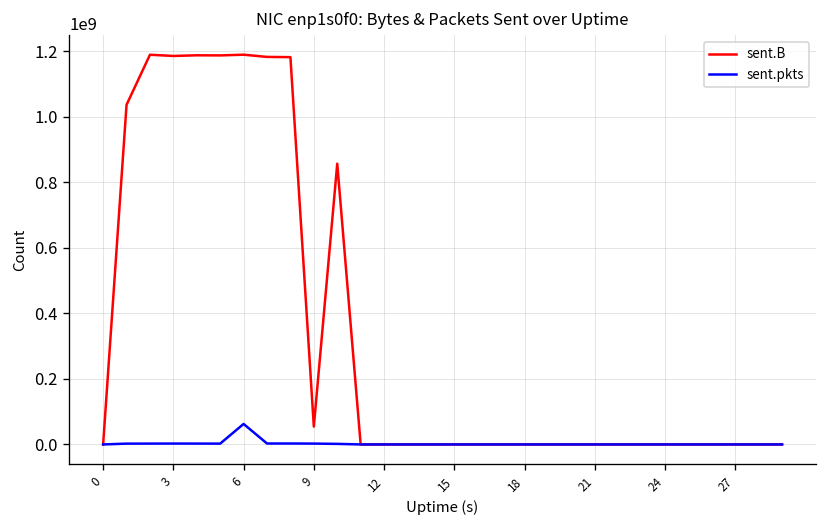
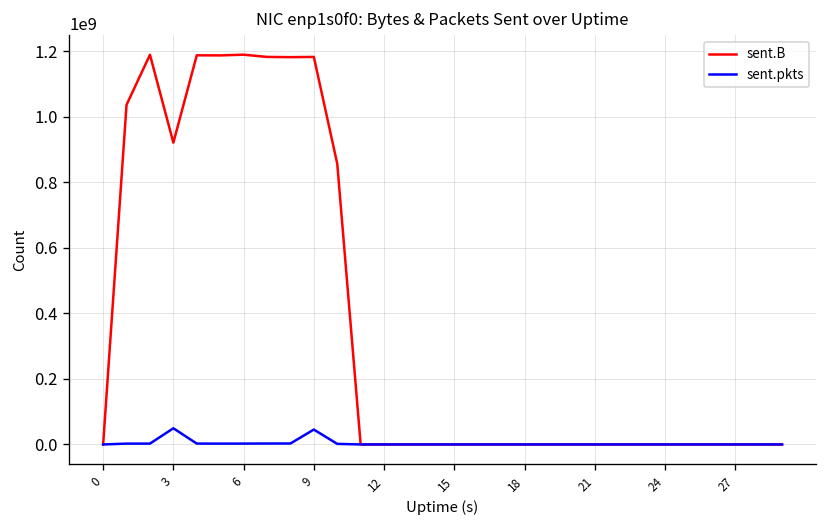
  {
    "sent.B": {
-     "3": 1180000000,
+     "3": 920000000,
      "6": 1190000000,
-     "9": 50000000
+     "9": 1180000000
    },
    "sent.pkts": {
-     "3": 0,
-     "6": 60000000,
-     "9": 0
+     "3": 50000000,
+     "6": 0,
+     "9": 50000000
    }
  }
